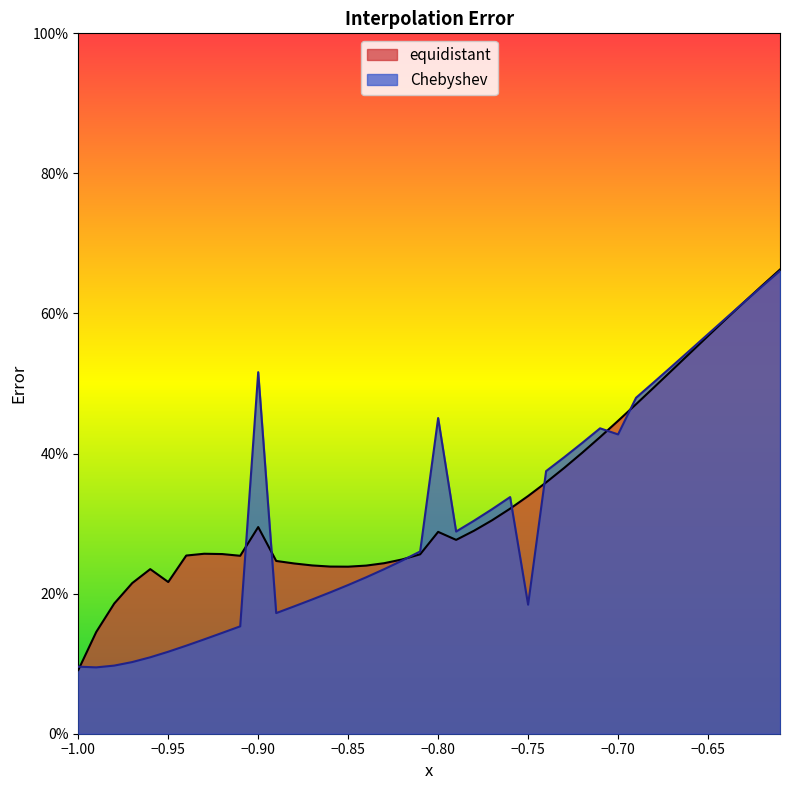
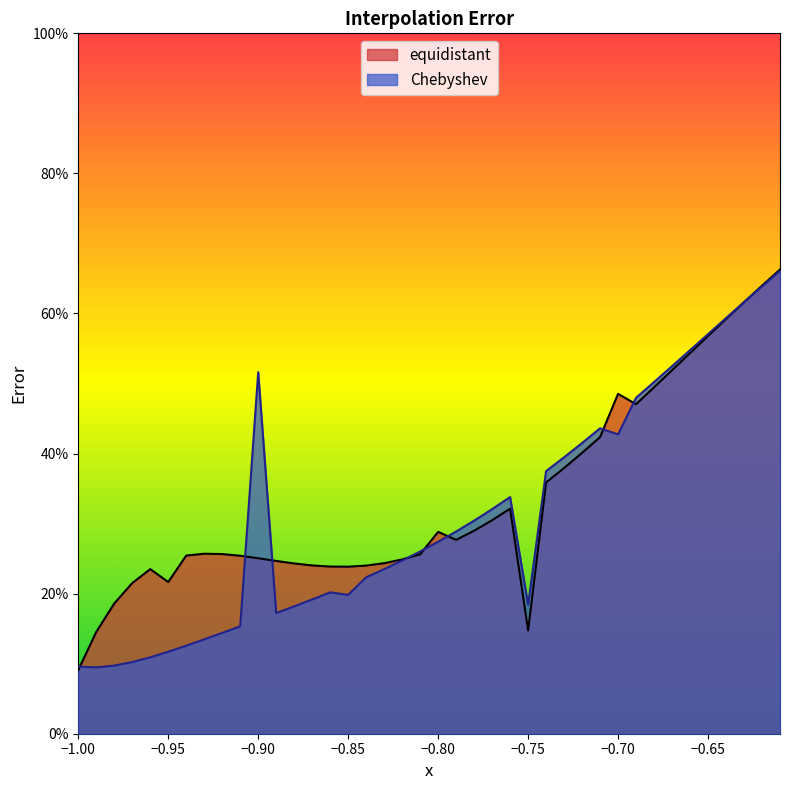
  {
    "equidistant": {
      "−1.00": "9%",
      "−0.95": "22%",
-     "−0.90": "30%",
+     "−0.90": "25%",
      "−0.85": "24%",
      "−0.80": "29%",
-     "−0.75": "34%",
-     "−0.70": "45%"
+     "−0.75": "15%",
+     "−0.70": "49%"
    },
    "Chebyshev": {
      "−1.00": "10%",
      "−0.95": "12%",
      "−0.90": "52%",
-     "−0.85": "21%",
-     "−0.80": "45%",
+     "−0.85": "20%",
+     "−0.80": "27%",
      "−0.75": "18%",
      "−0.70": "43%"
    }
  }
